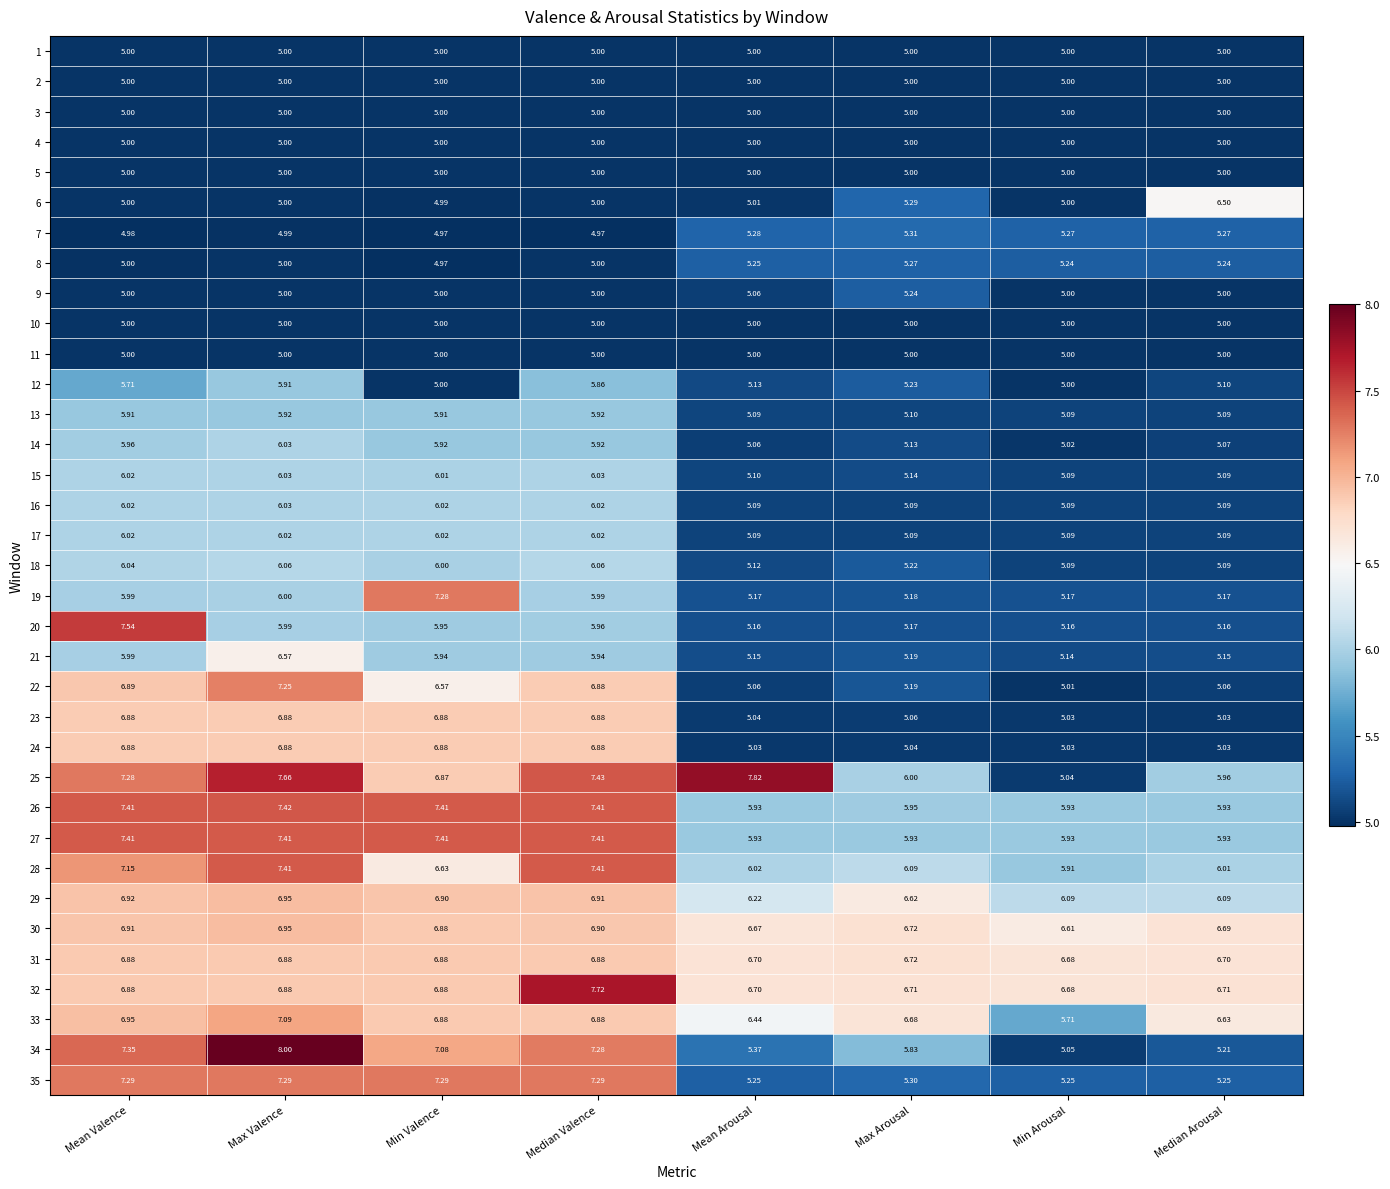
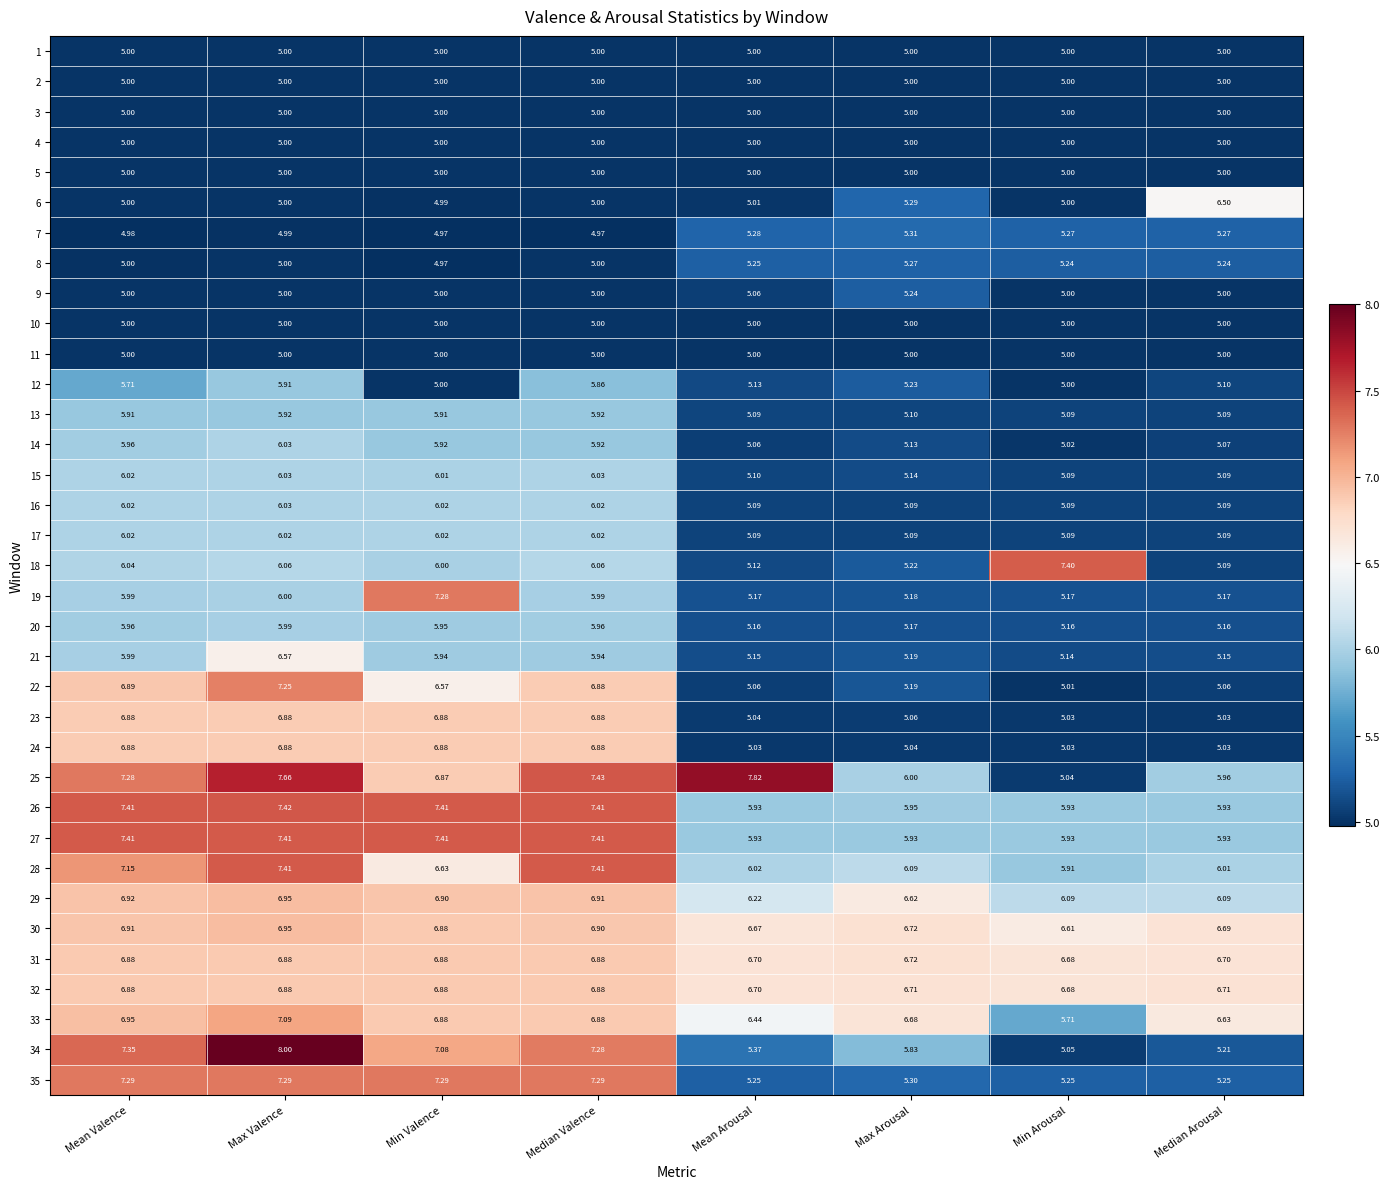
  {
    "18": {
      "Mean Valence": 6.04,
      "Max Valence": 6.06,
      "Min Valence": 6.00,
      "Median Valence": 6.06,
      "Mean Arousal": 5.12,
      "Max Arousal": 5.22,
-     "Min Arousal": 5.09,
+     "Min Arousal": 7.40,
      "Median Arousal": 5.09
    },
    "20": {
-     "Mean Valence": 7.54,
+     "Mean Valence": 5.96,
      "Max Valence": 5.99,
      "Min Valence": 5.95,
      "Median Valence": 5.96,
      "Mean Arousal": 5.16,
      "Max Arousal": 5.17,
      "Min Arousal": 5.16,
      "Median Arousal": 5.16
    },
    "32": {
      "Mean Valence": 6.88,
      "Max Valence": 6.88,
      "Min Valence": 6.88,
-     "Median Valence": 7.72,
+     "Median Valence": 6.88,
      "Mean Arousal": 6.70,
      "Max Arousal": 6.71,
      "Min Arousal": 6.68,
      "Median Arousal": 6.71
    }
  }
